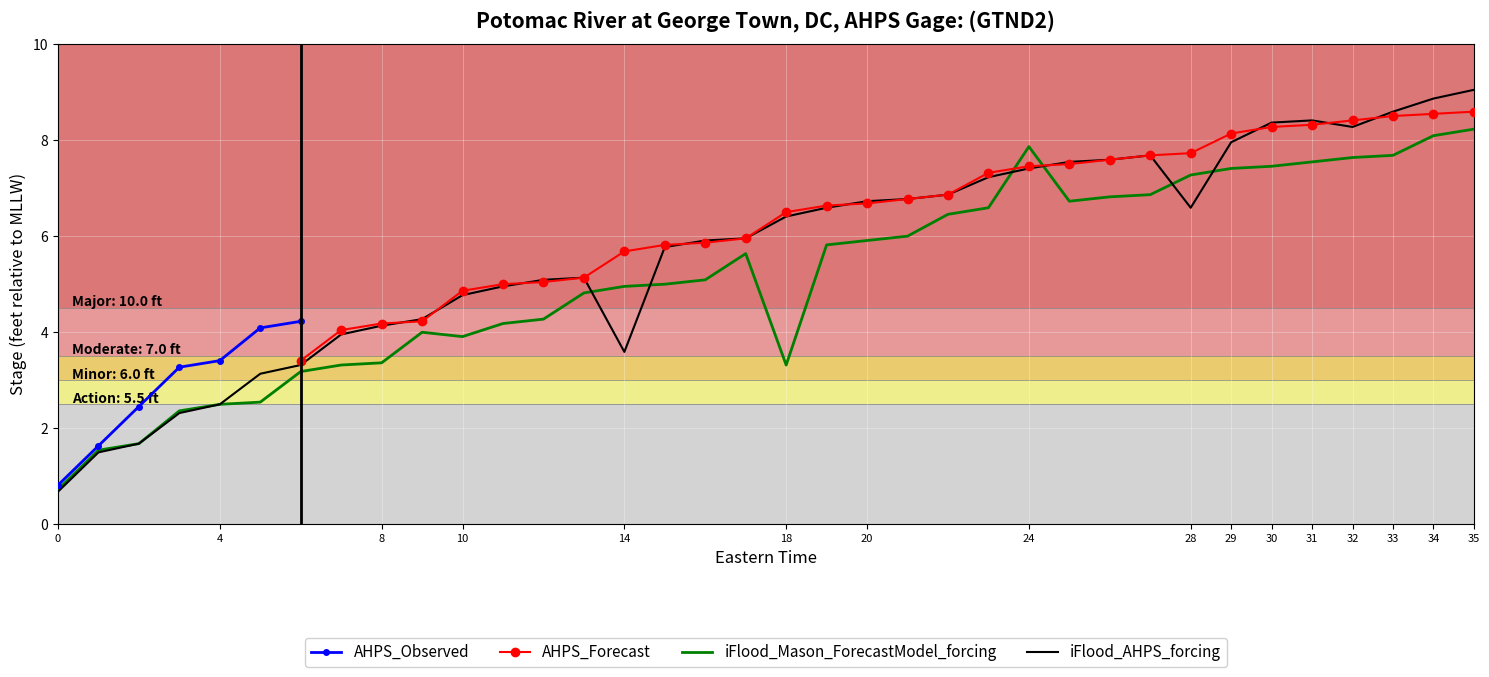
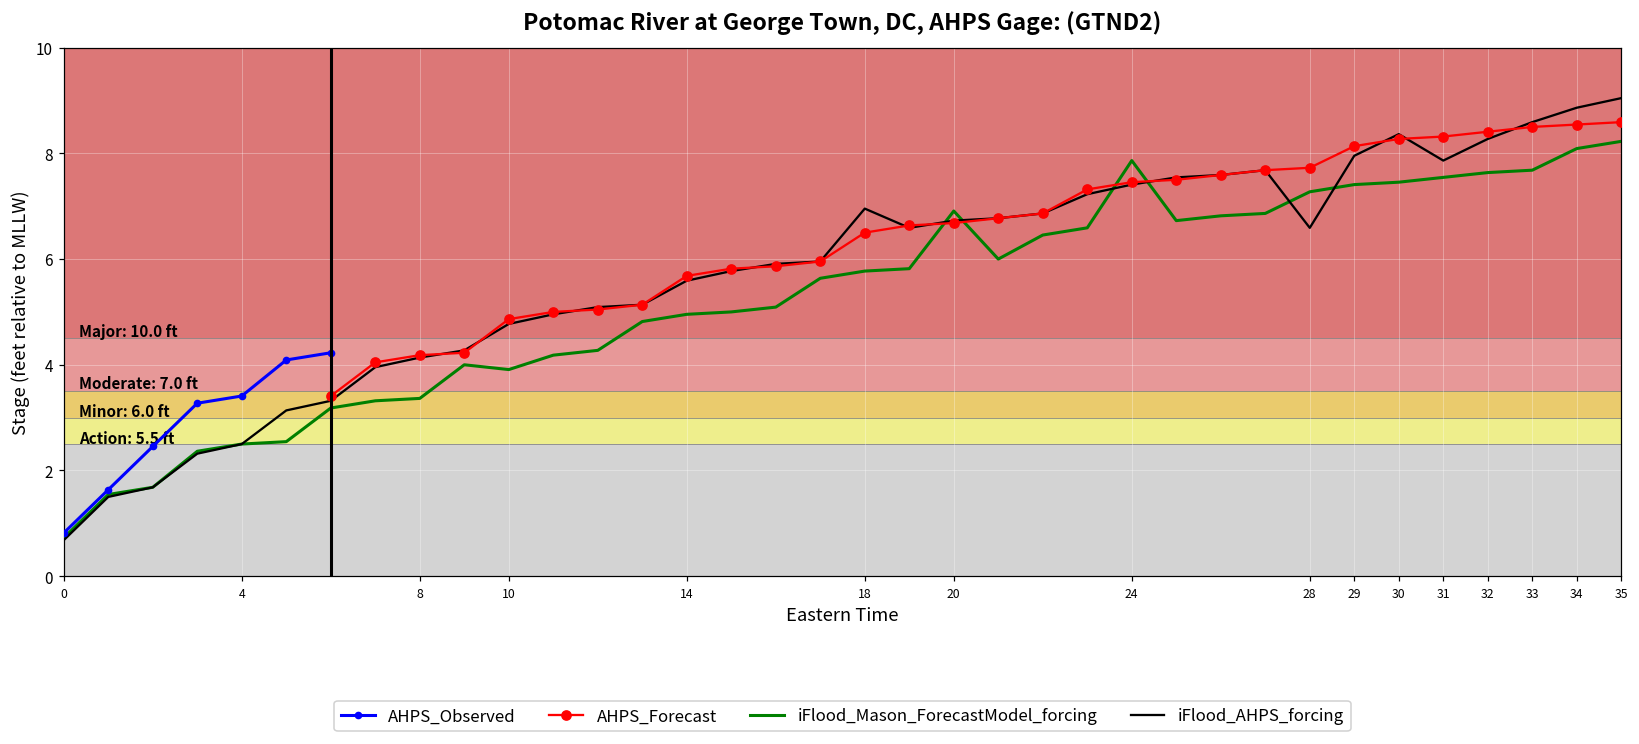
  {
    "AHPS_Observed": {
      "0": 0.8,
      "4": 3.4
    },
    "AHPS_Forecast": {
      "10": 4.9,
      "14": 5.7,
      "18": 6.5,
      "28": 7.7,
      "29": 8.1,
      "30": 8.3,
      "31": 8.3,
      "32": 8.4,
      "33": 8.5,
      "34": 8.5,
      "35": 8.6
    },
    "iFlood_Mason_ForecastModel_forcing": {
      "8": 3.4,
      "10": 3.9,
      "14": 5.0,
-     "18": 3.3,
-     "20": 5.9,
+     "18": 5.8,
+     "20": 6.9,
      "24": 7.9,
      "28": 7.3,
      "29": 7.4,
      "30": 7.5,
      "31": 7.5,
      "32": 7.6,
      "33": 7.7,
      "34": 8.1,
      "35": 8.2
    },
    "iFlood_AHPS_forcing": {
      "10": 4.8,
-     "14": 3.6,
-     "18": 6.4,
+     "14": 5.6,
+     "18": 7.0,
      "28": 6.6,
      "29": 8.0,
      "30": 8.4,
-     "31": 8.4,
+     "31": 7.9,
      "32": 8.3,
      "33": 8.6,
      "34": 8.9,
      "35": 9.0
    }
  }
